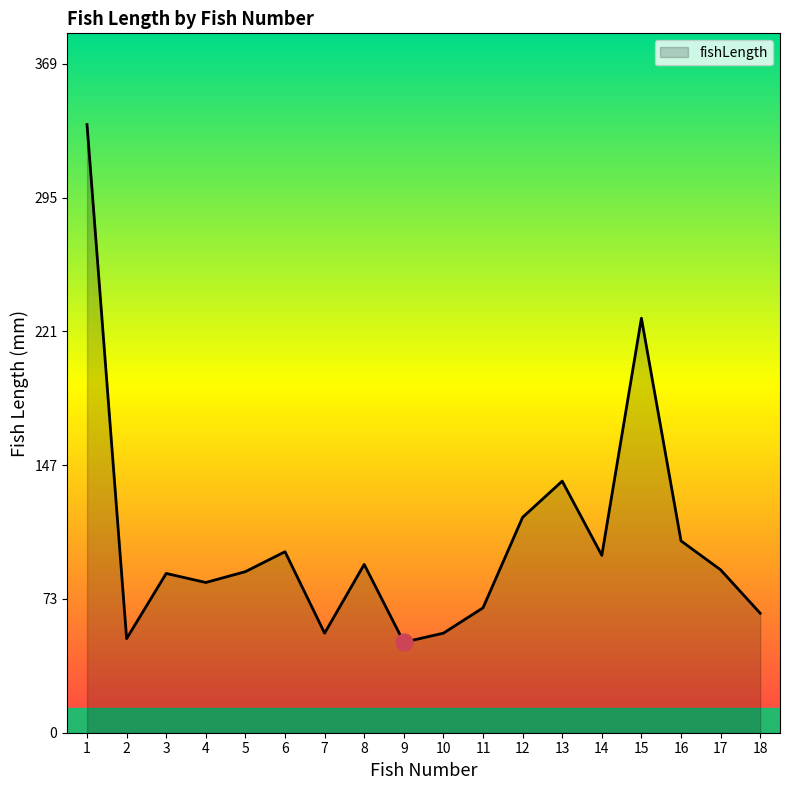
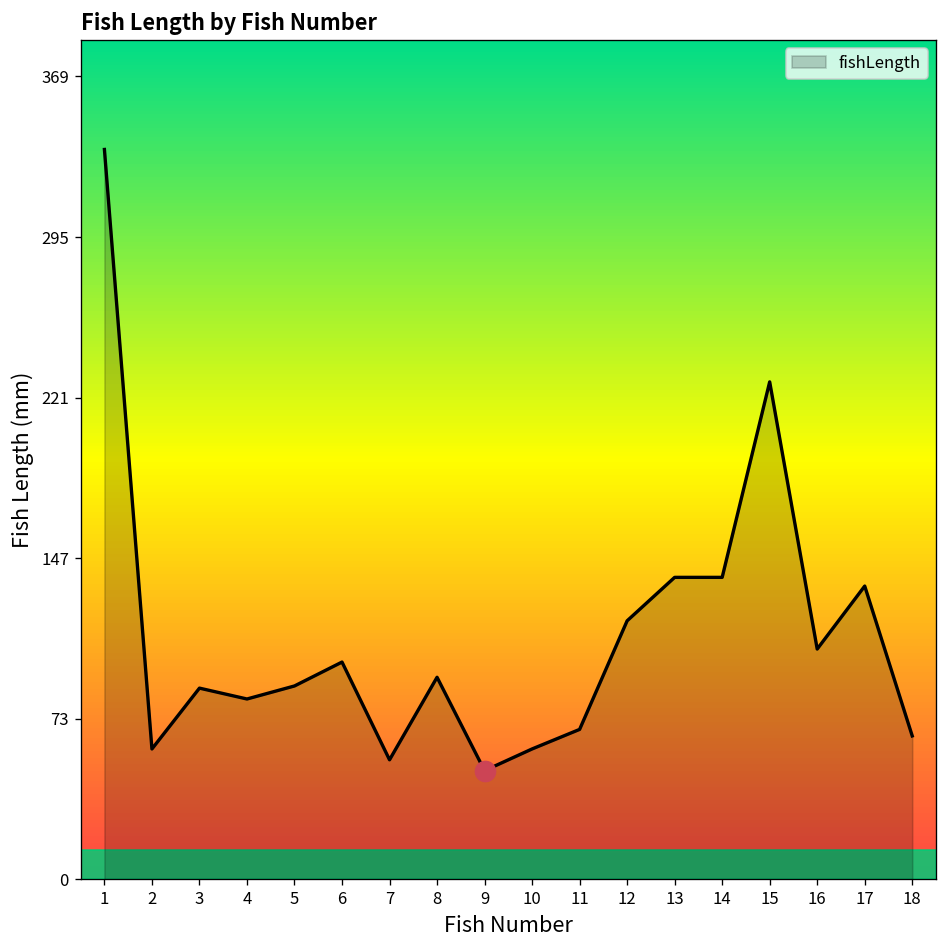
  {
    "fishLength": {
      "1": 336,
-     "2": 52,
+     "2": 60,
      "3": 88,
      "4": 83,
      "5": 89,
      "6": 100,
      "7": 55,
      "8": 93,
-     "10": 55,
+     "10": 60,
      "11": 69,
      "12": 119,
      "13": 139,
-     "14": 98,
+     "14": 139,
      "15": 229,
      "16": 106,
-     "17": 90,
+     "17": 135,
      "18": 66
    }
  }
